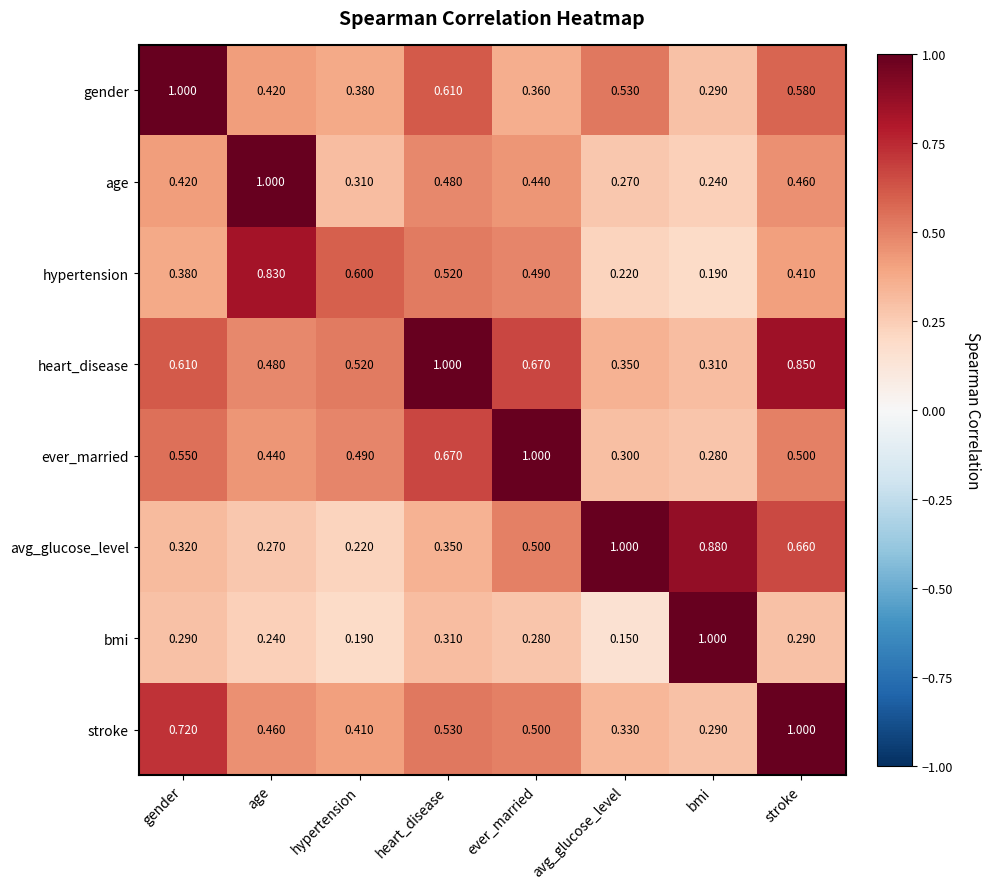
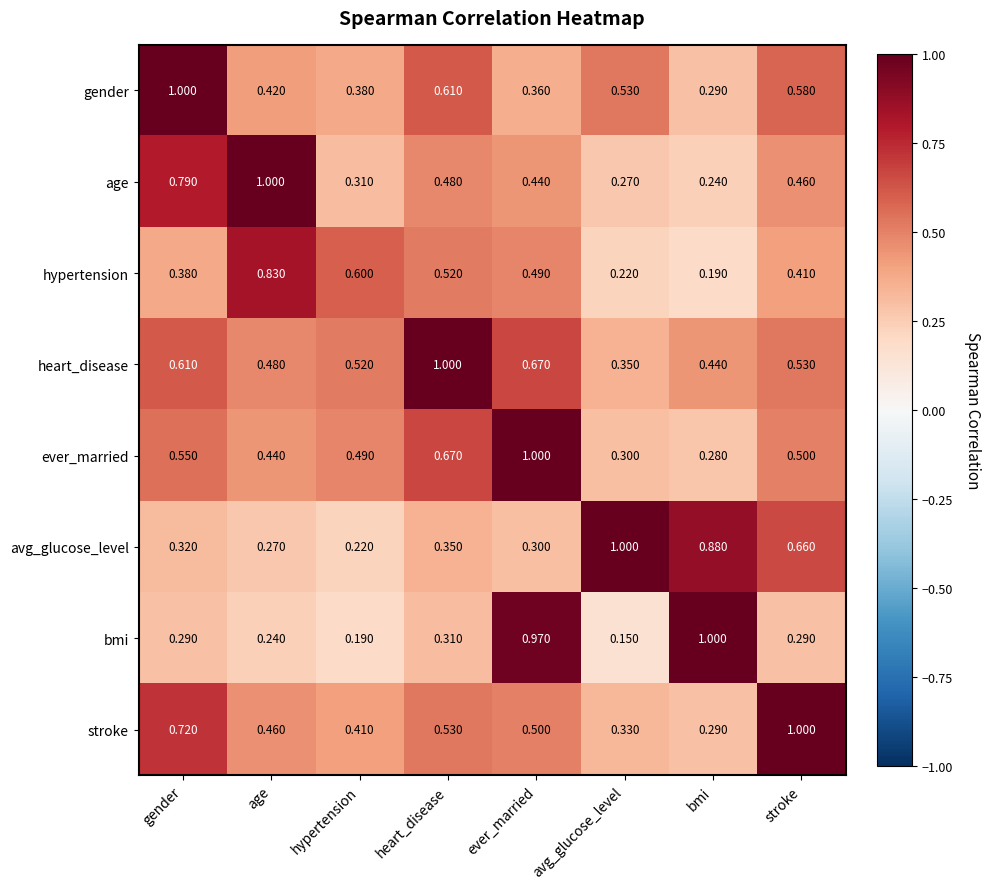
  {
    "gender": {
      "gender": 1.000,
      "age": 0.420,
      "hypertension": 0.380,
      "heart_disease": 0.610,
      "ever_married": 0.360,
      "avg_glucose_level": 0.530,
      "bmi": 0.290,
      "stroke": 0.580
    },
    "age": {
-     "gender": 0.420,
+     "gender": 0.790,
      "age": 1.000,
      "hypertension": 0.310,
      "heart_disease": 0.480,
      "ever_married": 0.440,
      "avg_glucose_level": 0.270,
      "bmi": 0.240,
      "stroke": 0.460
    },
    "hypertension": {
      "gender": 0.380,
      "age": 0.830,
      "hypertension": 0.600,
      "heart_disease": 0.520,
      "ever_married": 0.490,
      "avg_glucose_level": 0.220,
      "bmi": 0.190,
      "stroke": 0.410
    },
    "heart_disease": {
      "gender": 0.610,
      "age": 0.480,
      "hypertension": 0.520,
      "heart_disease": 1.000,
      "ever_married": 0.670,
      "avg_glucose_level": 0.350,
-     "bmi": 0.310,
-     "stroke": 0.850
+     "bmi": 0.440,
+     "stroke": 0.530
    },
    "ever_married": {
      "gender": 0.550,
      "age": 0.440,
      "hypertension": 0.490,
      "heart_disease": 0.670,
      "ever_married": 1.000,
      "avg_glucose_level": 0.300,
      "bmi": 0.280,
      "stroke": 0.500
    },
    "avg_glucose_level": {
      "gender": 0.320,
      "age": 0.270,
      "hypertension": 0.220,
      "heart_disease": 0.350,
-     "ever_married": 0.500,
+     "ever_married": 0.300,
      "avg_glucose_level": 1.000,
      "bmi": 0.880,
      "stroke": 0.660
    },
    "bmi": {
      "gender": 0.290,
      "age": 0.240,
      "hypertension": 0.190,
      "heart_disease": 0.310,
-     "ever_married": 0.280,
+     "ever_married": 0.970,
      "avg_glucose_level": 0.150,
      "bmi": 1.000,
      "stroke": 0.290
    },
    "stroke": {
      "gender": 0.720,
      "age": 0.460,
      "hypertension": 0.410,
      "heart_disease": 0.530,
      "ever_married": 0.500,
      "avg_glucose_level": 0.330,
      "bmi": 0.290,
      "stroke": 1.000
    }
  }
